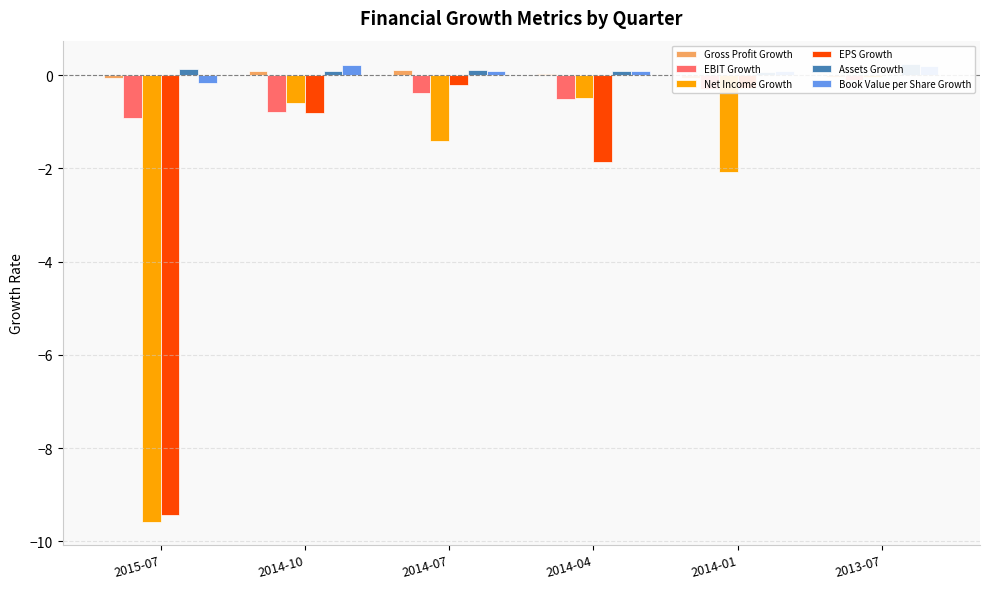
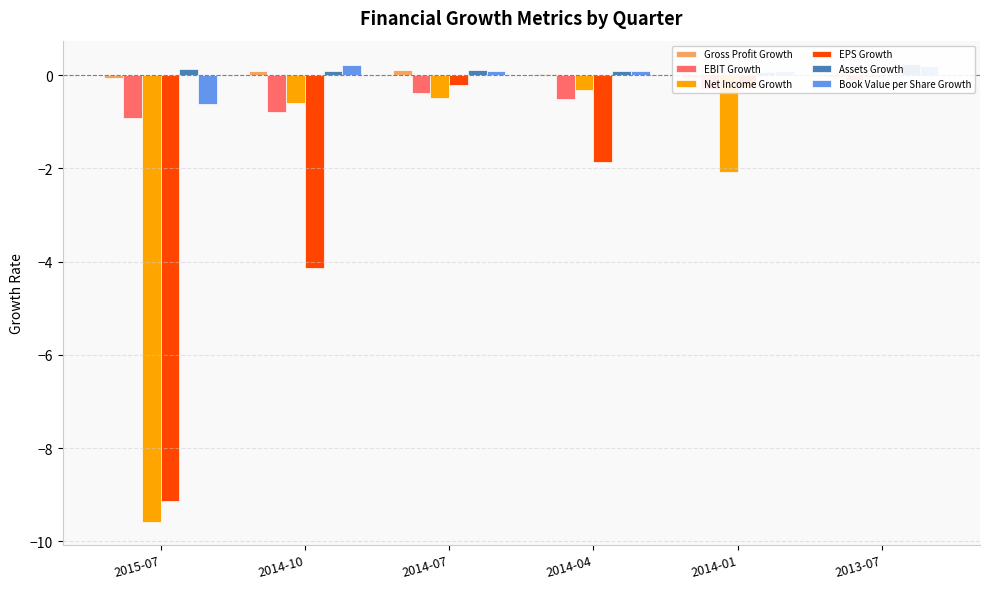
  {
    "Net Income Growth": {
      "2015-07": -9.6,
      "2014-10": -0.6,
-     "2014-07": -1.4,
-     "2014-04": -0.5,
+     "2014-07": -0.5,
+     "2014-04": -0.3,
      "2014-01": -2.1
    },
    "EPS Growth": {
-     "2015-07": -9.4,
-     "2014-10": -0.8,
+     "2015-07": -9.1,
+     "2014-10": -4.1,
      "2014-07": -0.2,
      "2014-04": -1.9
    },
    "Assets Growth": {
      "2015-07": 0.1,
      "2014-10": 0.1,
      "2014-07": 0.1,
      "2014-04": 0.1
    },
    "Book Value per Share Growth": {
-     "2015-07": -0.2,
+     "2015-07": -0.6,
      "2014-10": 0.2,
      "2014-07": 0.1,
      "2014-04": 0.1
    }
  }
